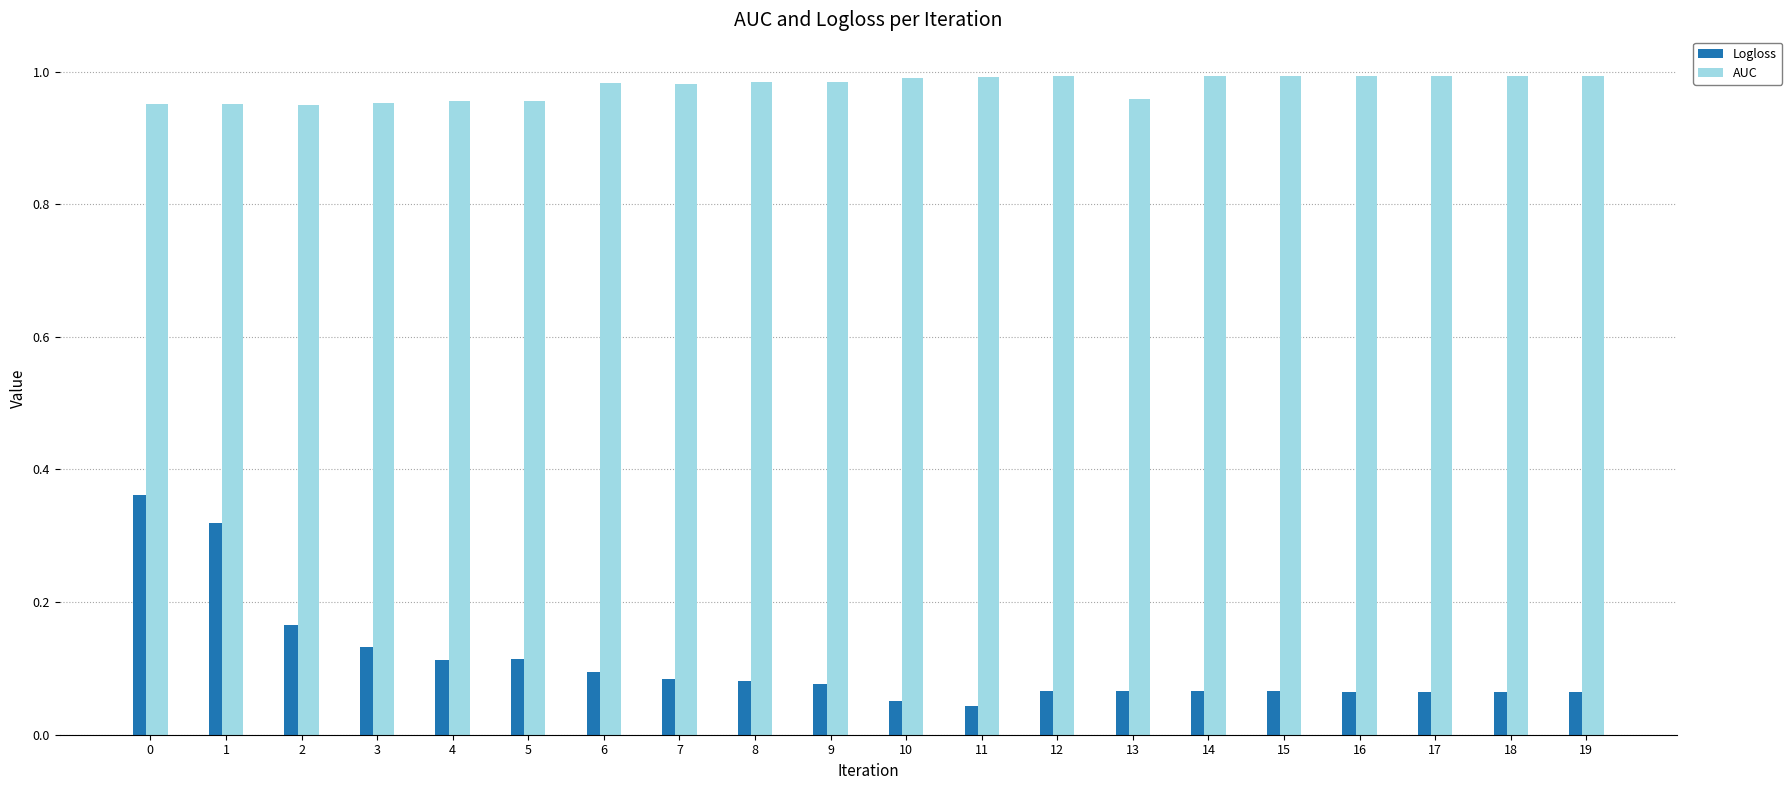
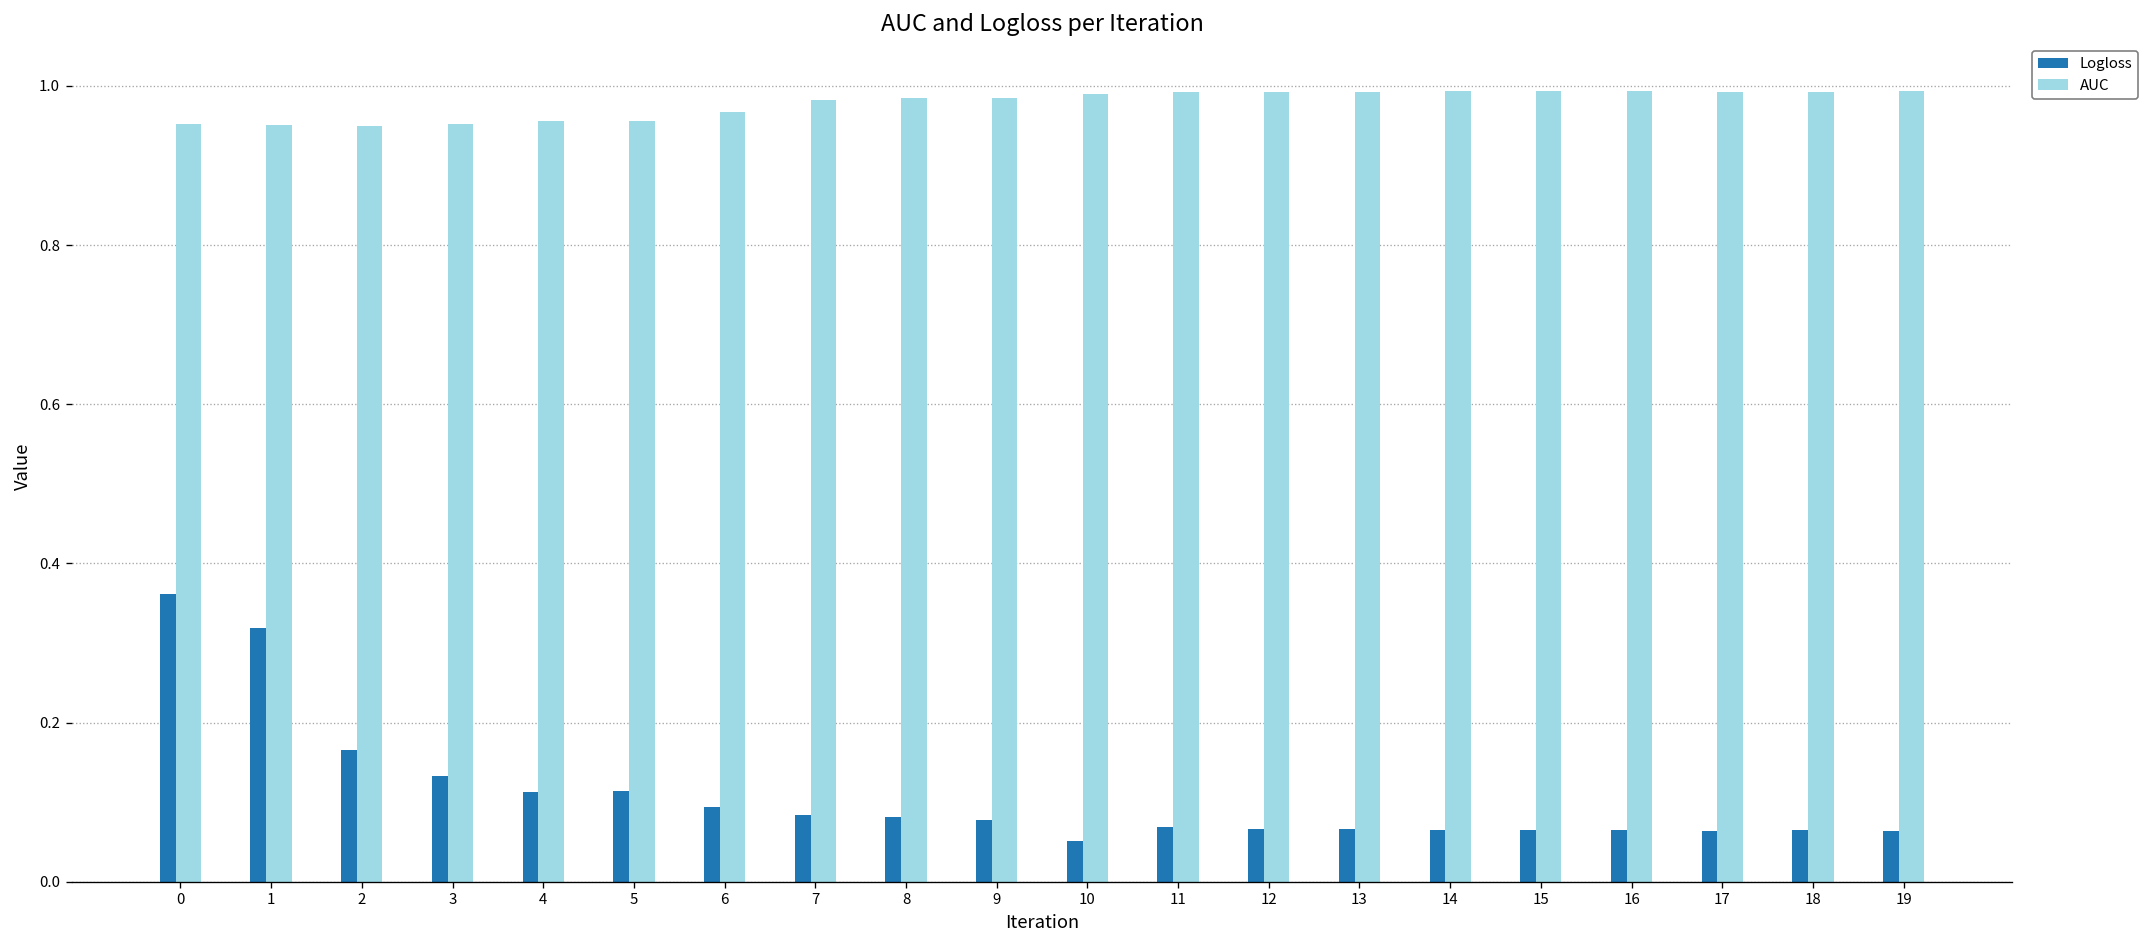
  {
    "Logloss": {
      "0": 0.36,
      "1": 0.32,
      "2": 0.17,
      "3": 0.13,
      "4": 0.11,
      "5": 0.11,
      "6": 0.09,
      "7": 0.08,
      "8": 0.08,
      "9": 0.08,
      "10": 0.05,
-     "11": 0.04,
+     "11": 0.07,
      "12": 0.07,
      "13": 0.07,
      "14": 0.07,
      "15": 0.07,
      "16": 0.06,
      "17": 0.06,
      "18": 0.06,
      "19": 0.06
    },
    "AUC": {
      "0": 0.95,
      "1": 0.95,
      "2": 0.95,
      "3": 0.95,
      "4": 0.96,
      "5": 0.96,
-     "6": 0.98,
+     "6": 0.97,
      "7": 0.98,
      "8": 0.98,
      "9": 0.98,
      "10": 0.99,
      "11": 0.99,
      "12": 0.99,
-     "13": 0.96,
+     "13": 0.99,
      "14": 0.99,
      "15": 0.99,
      "16": 0.99,
      "17": 0.99,
      "18": 0.99,
      "19": 0.99
    }
  }
